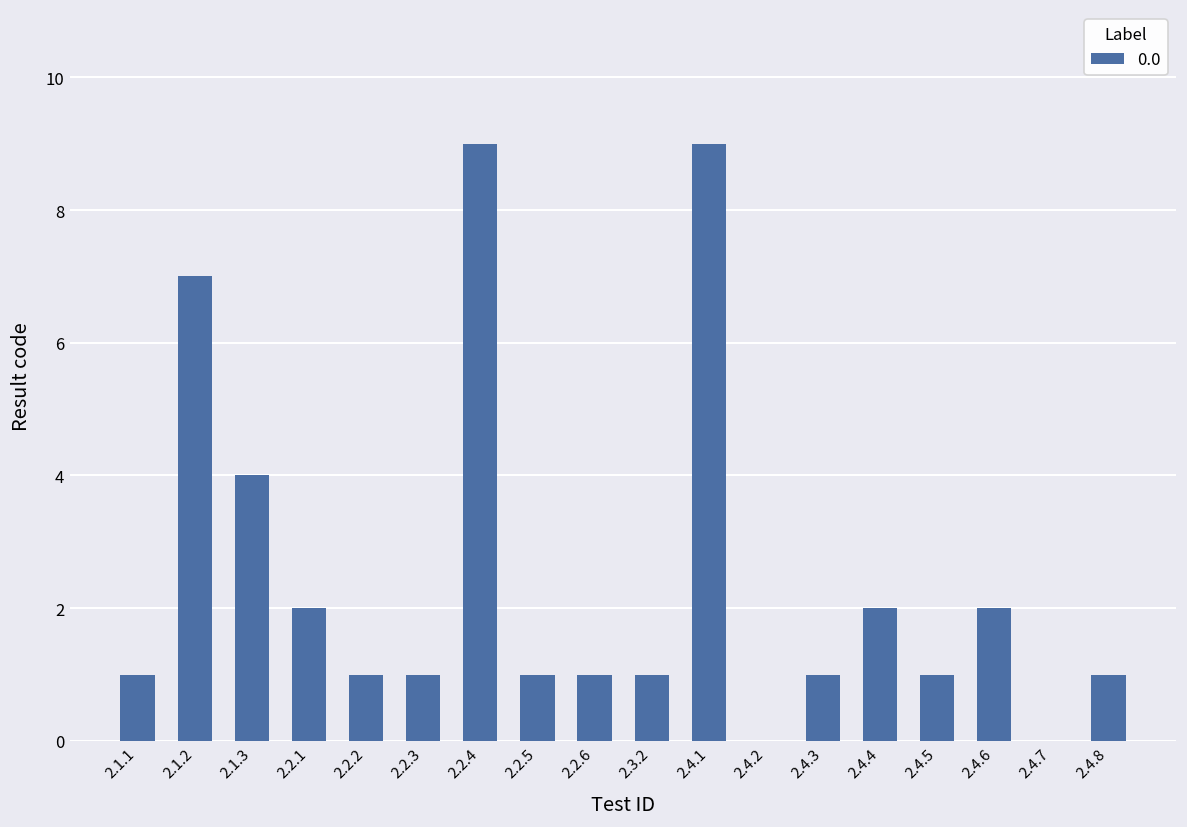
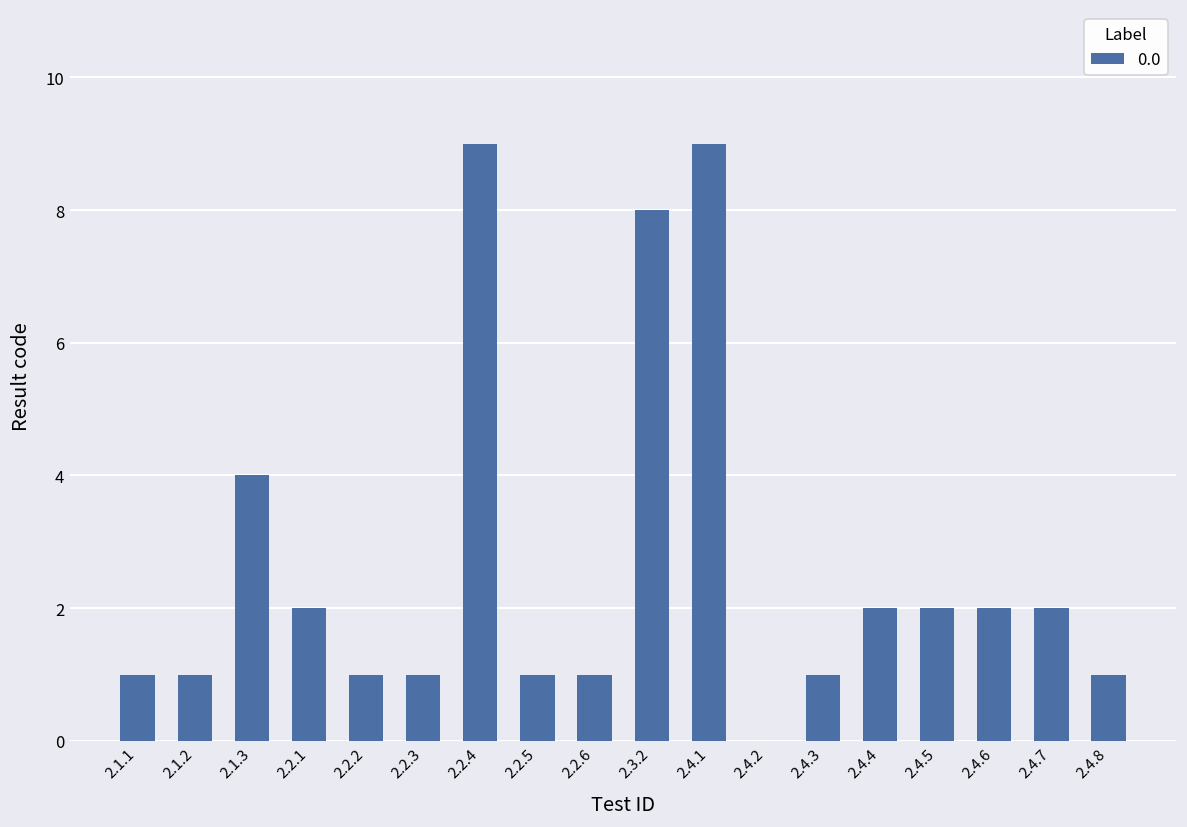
  {
    "2.1.1": 1,
-   "2.1.2": 7,
+   "2.1.2": 1,
    "2.1.3": 4,
    "2.2.1": 2,
    "2.2.2": 1,
    "2.2.3": 1,
    "2.2.4": 9,
    "2.2.5": 1,
    "2.2.6": 1,
-   "2.3.2": 1,
+   "2.3.2": 8,
    "2.4.1": 9,
    "2.4.2": 0,
    "2.4.3": 1,
    "2.4.4": 2,
-   "2.4.5": 1,
+   "2.4.5": 2,
    "2.4.6": 2,
-   "2.4.7": 0,
+   "2.4.7": 2,
    "2.4.8": 1
  }
